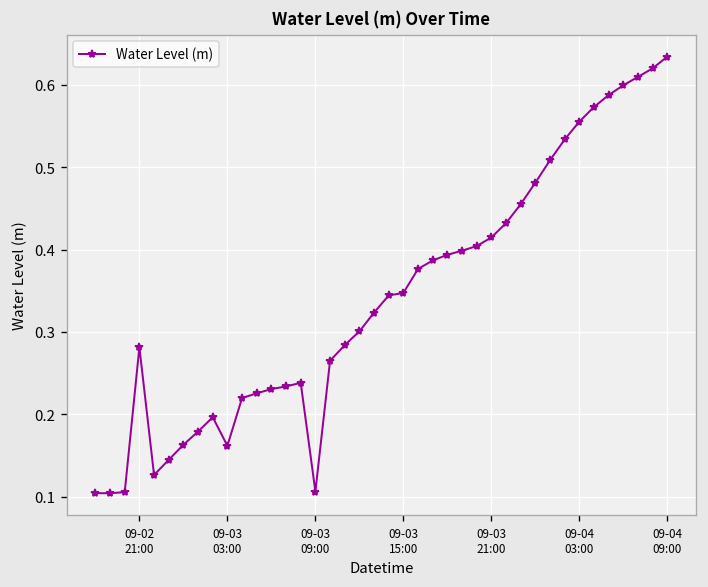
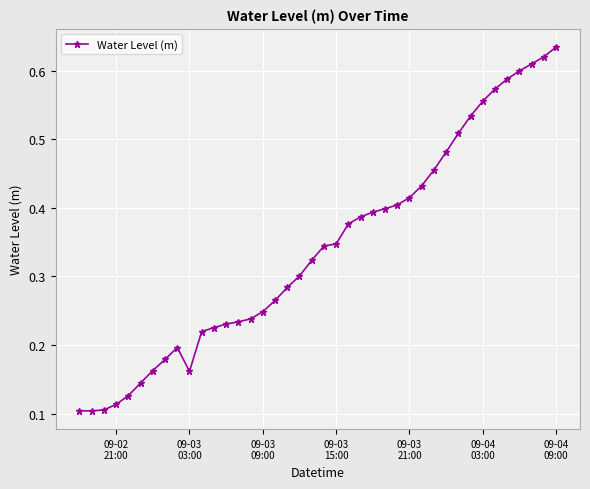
  {
-   "09-02 21:00": 0.28,
+   "09-02 21:00": 0.11,
    "09-03 03:00": 0.16,
-   "09-03 09:00": 0.11,
+   "09-03 09:00": 0.25,
    "09-03 15:00": 0.35,
    "09-03 21:00": 0.41,
    "09-04 03:00": 0.56,
    "09-04 09:00": 0.63
  }
